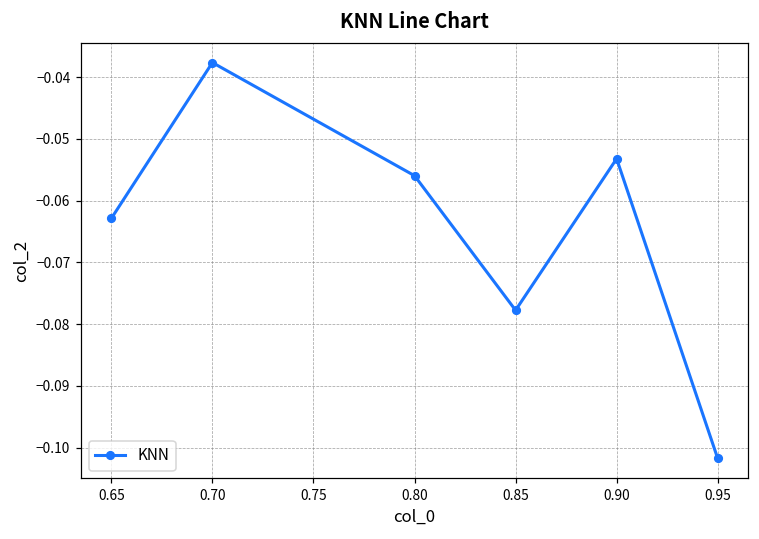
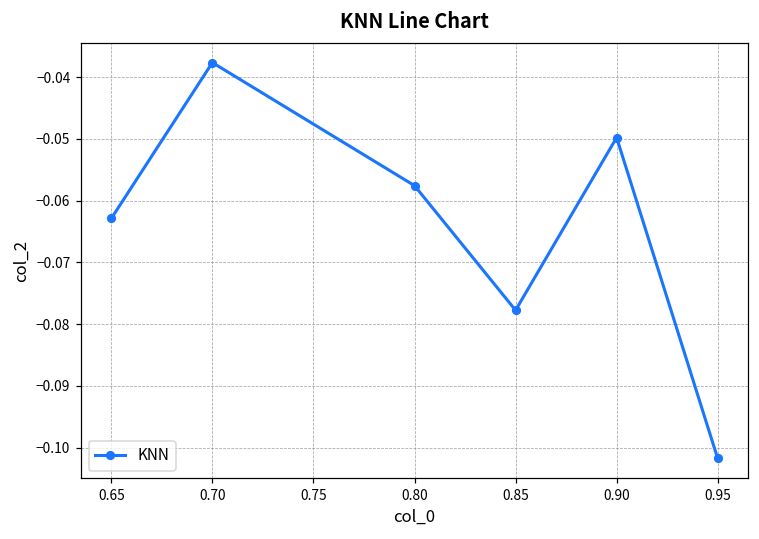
  {
    "0.65": -0.063,
    "0.70": -0.038,
-   "0.80": -0.056,
+   "0.80": -0.058,
    "0.85": -0.078,
-   "0.90": -0.053,
+   "0.90": -0.050,
    "0.95": -0.102
  }
